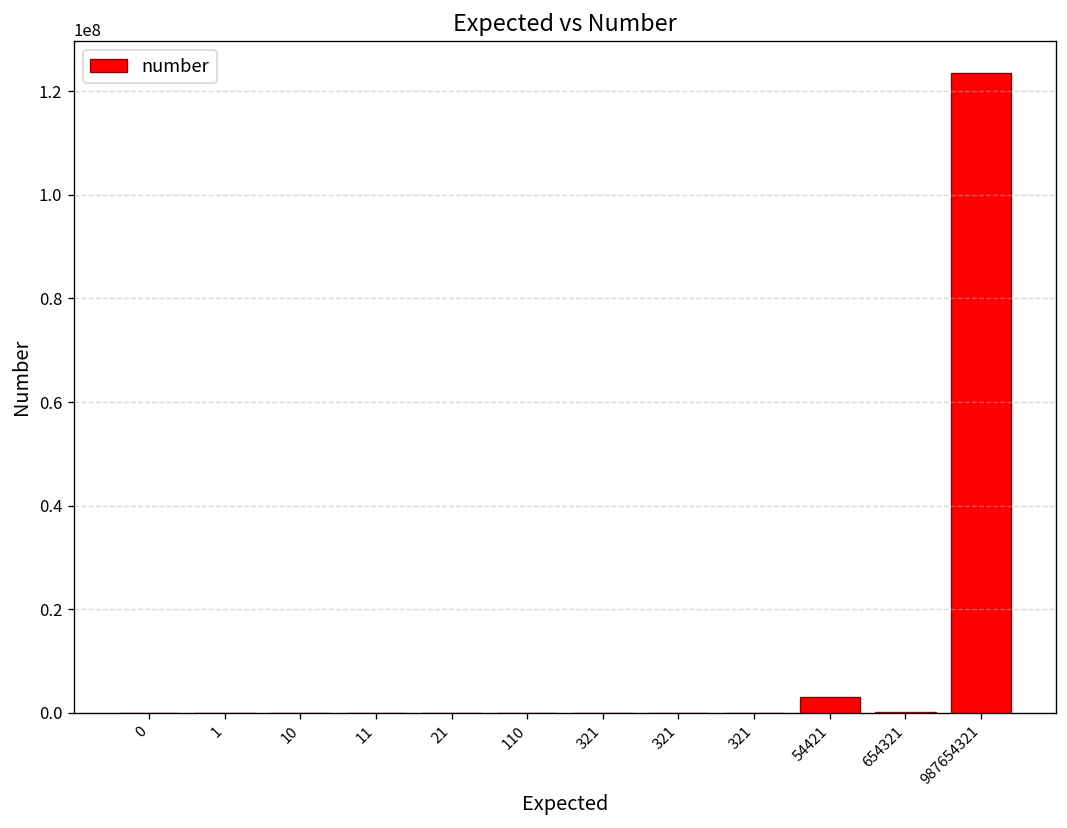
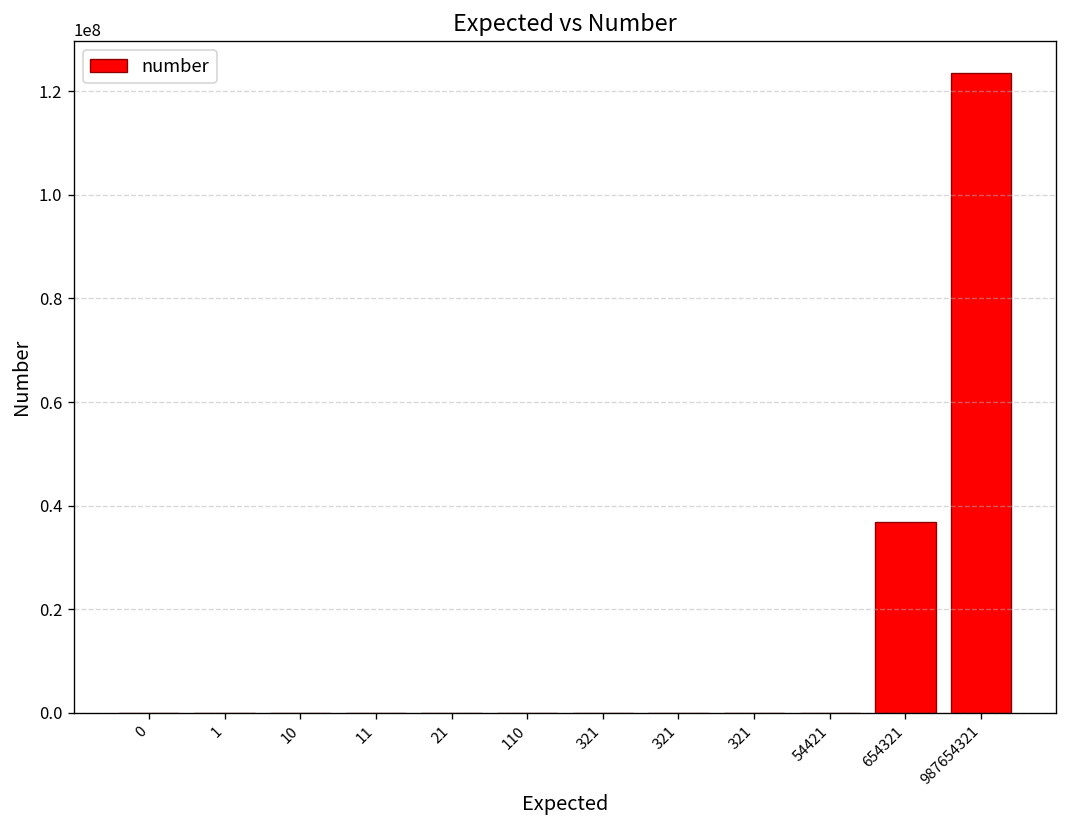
  {
    "0": 0,
-   "54421": 3000000,
-   "654321": 0,
+   "54421": 0,
+   "654321": 37000000,
    "987654321": 123000000
  }
